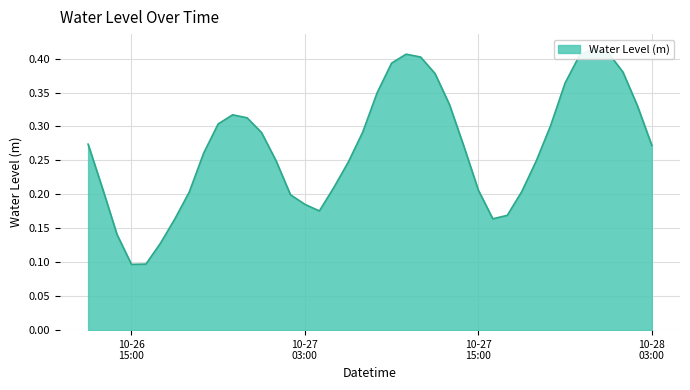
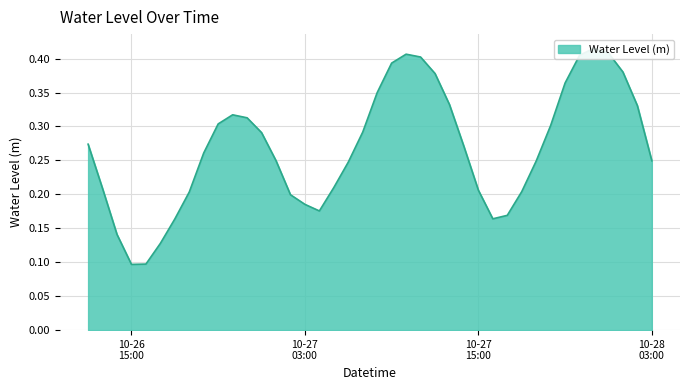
  {
    "10-26 15:00": 0.10,
    "10-27 03:00": 0.19,
    "10-27 15:00": 0.21,
-   "10-28 03:00": 0.27
+   "10-28 03:00": 0.25
  }
